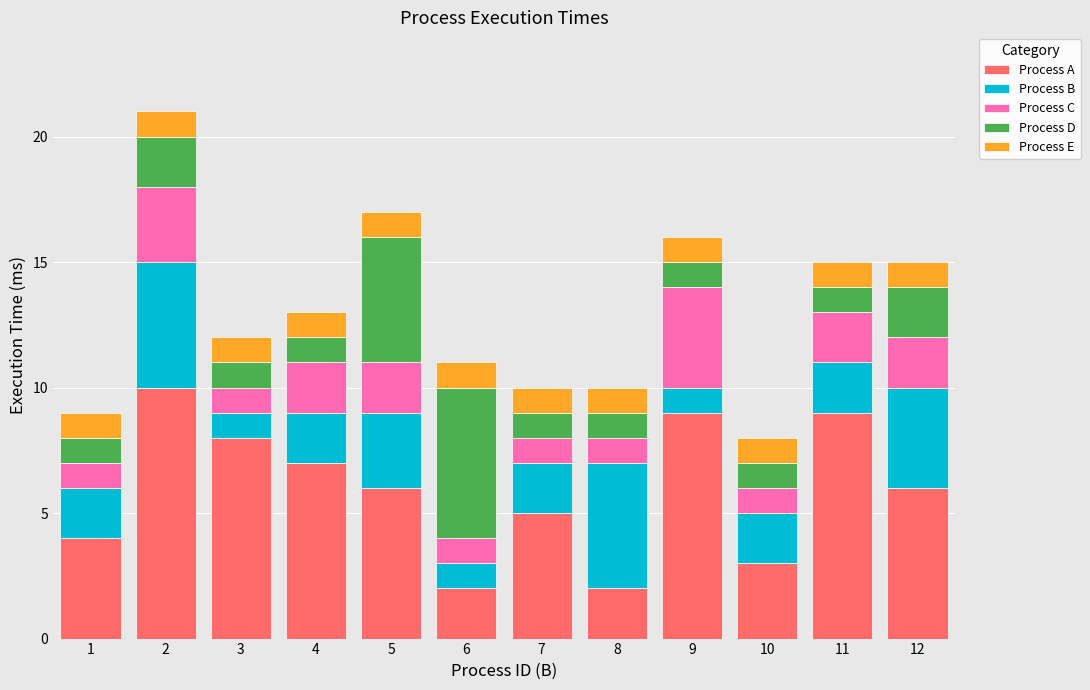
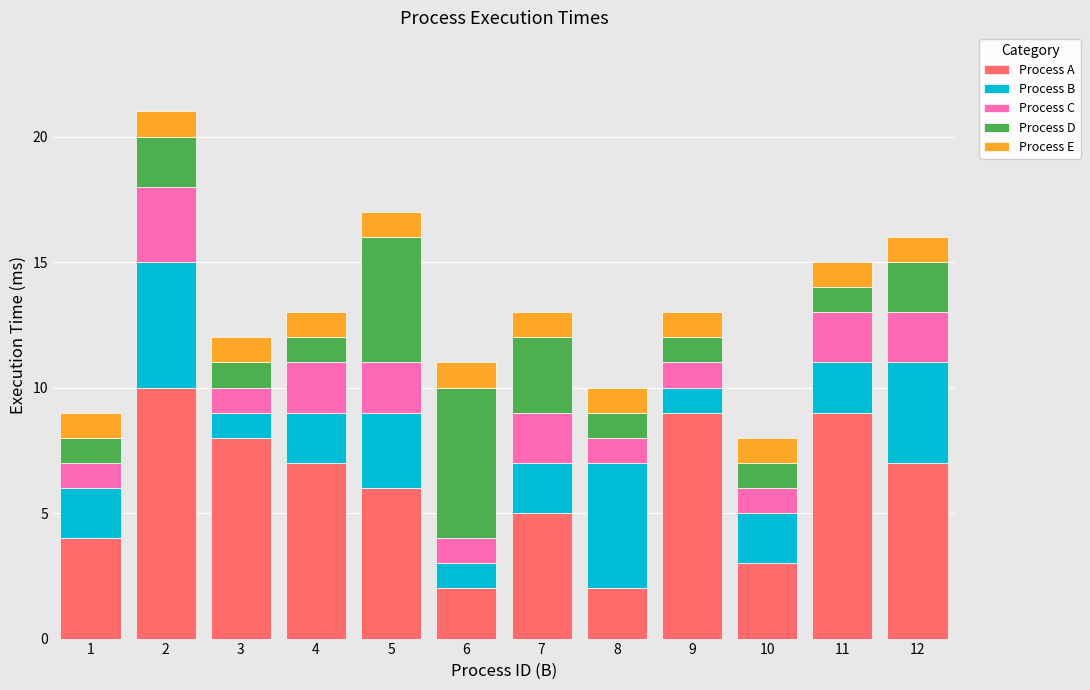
  {
    "Process A": {
      "1": 4,
      "2": 10,
      "3": 8,
      "4": 7,
      "5": 6,
      "6": 2,
      "7": 5,
      "8": 2,
      "9": 9,
      "10": 3,
      "11": 9,
-     "12": 6
+     "12": 7
    },
    "Process B": {
      "1": 2,
      "2": 5,
      "3": 1,
      "4": 2,
      "5": 3,
      "6": 1,
      "7": 2,
      "8": 5,
      "9": 1,
      "10": 2,
      "11": 2,
      "12": 4
    },
    "Process C": {
      "1": 1,
      "2": 3,
      "3": 1,
      "4": 2,
      "5": 2,
      "6": 1,
-     "7": 1,
+     "7": 2,
      "8": 1,
-     "9": 4,
+     "9": 1,
      "10": 1,
      "11": 2,
      "12": 2
    },
    "Process D": {
      "1": 1,
      "2": 2,
      "3": 1,
      "4": 1,
      "5": 5,
      "6": 6,
-     "7": 1,
+     "7": 3,
      "8": 1,
      "9": 1,
      "10": 1,
      "11": 1,
      "12": 2
    },
    "Process E": {
      "1": 1,
      "2": 1,
      "3": 1,
      "4": 1,
      "5": 1,
      "6": 1,
      "7": 1,
      "8": 1,
      "9": 1,
      "10": 1,
      "11": 1,
      "12": 1
    }
  }
